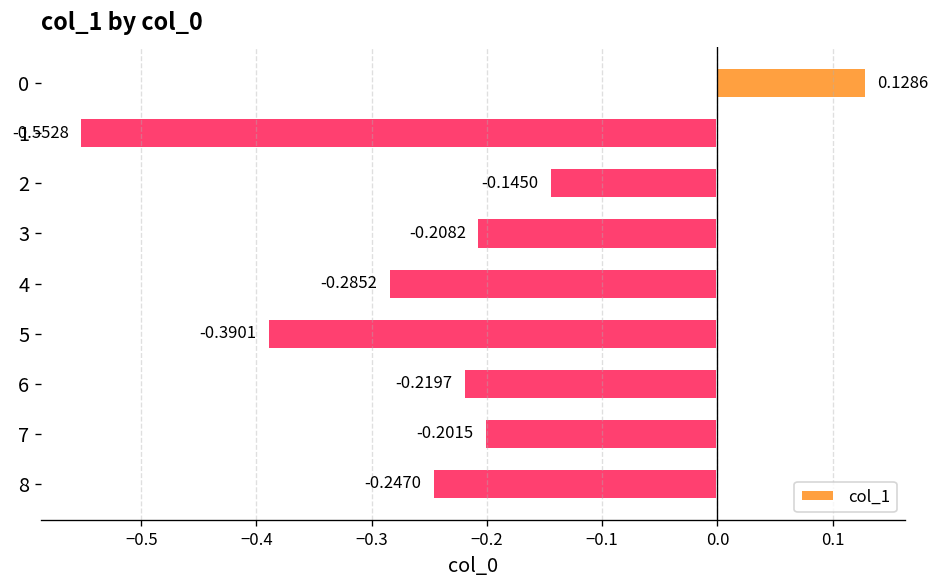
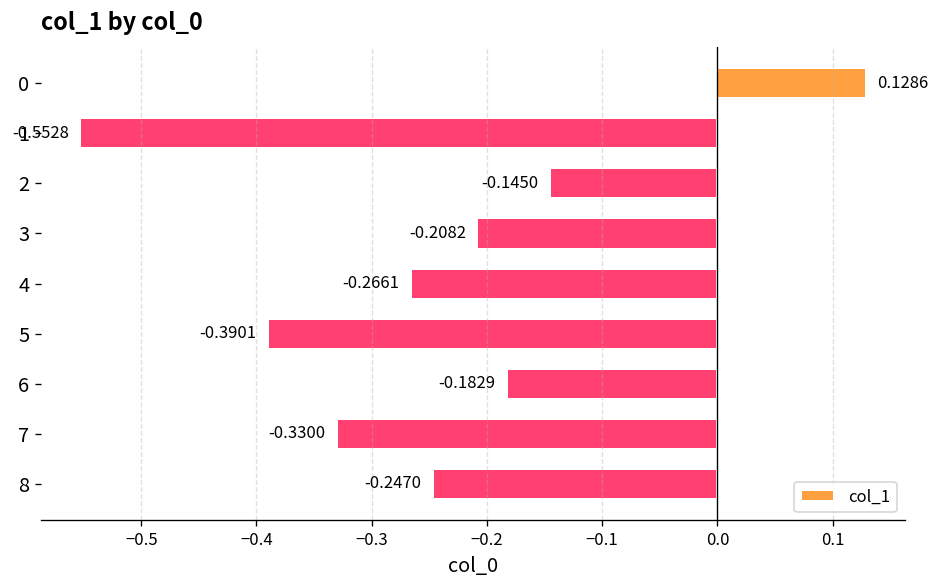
  {
    "0": 0.1286,
    "1": -0.5528,
    "2": -0.1450,
    "3": -0.2082,
-   "4": -0.2852,
+   "4": -0.2661,
    "5": -0.3901,
-   "6": -0.2197,
-   "7": -0.2015,
+   "6": -0.1829,
+   "7": -0.3300,
    "8": -0.2470
  }
